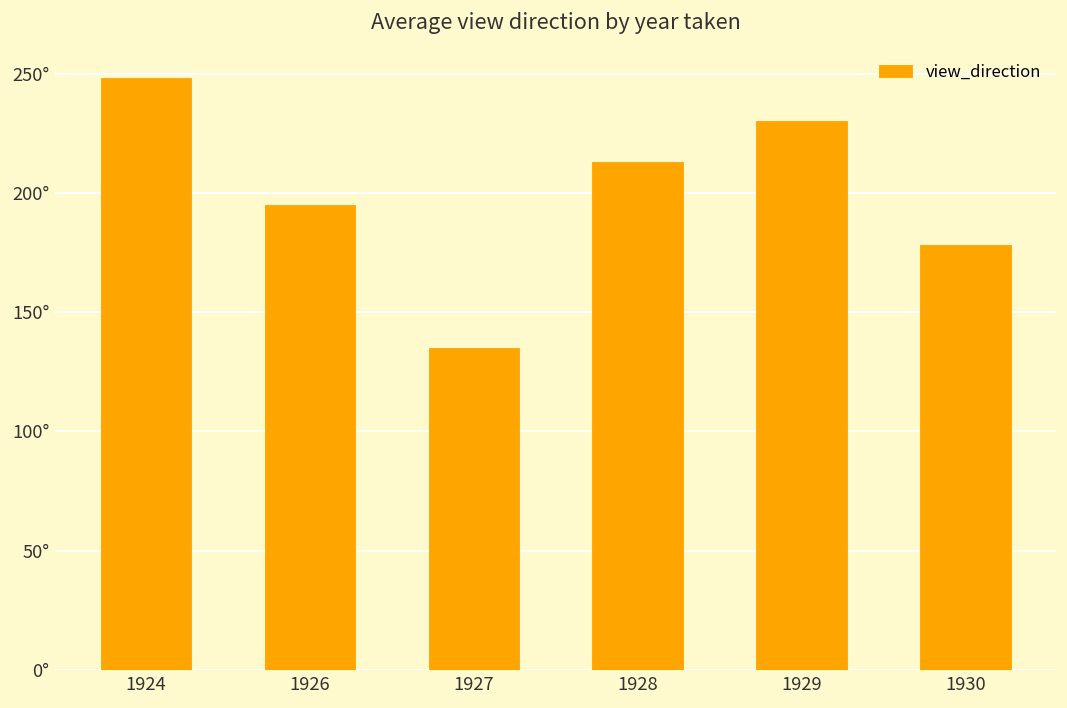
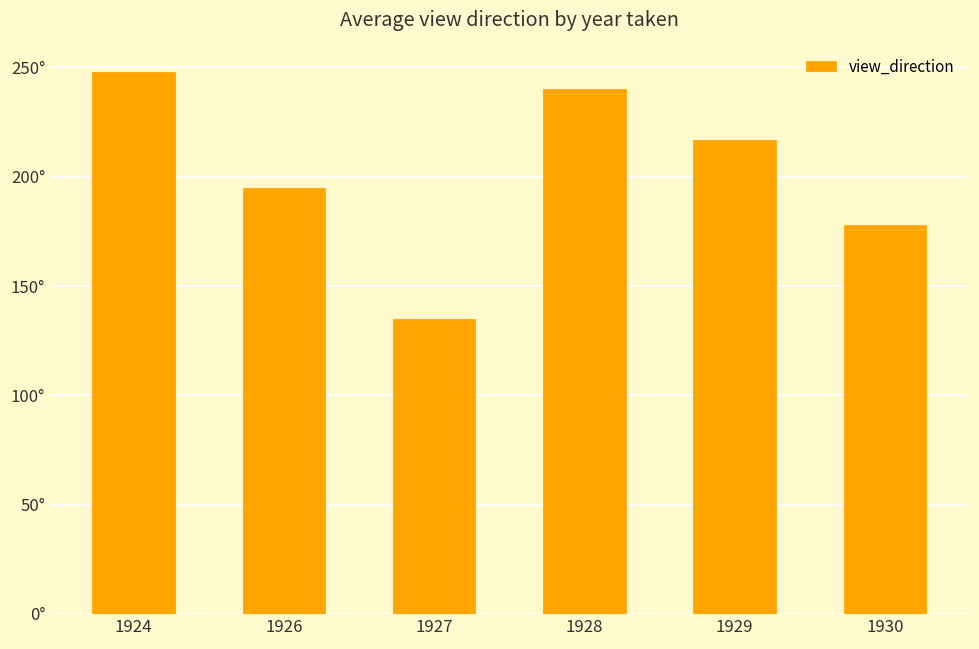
  {
    "1924": "248°",
    "1926": "195°",
    "1927": "135°",
-   "1928": "213°",
-   "1929": "230°",
+   "1928": "240°",
+   "1929": "217°",
    "1930": "178°"
  }
